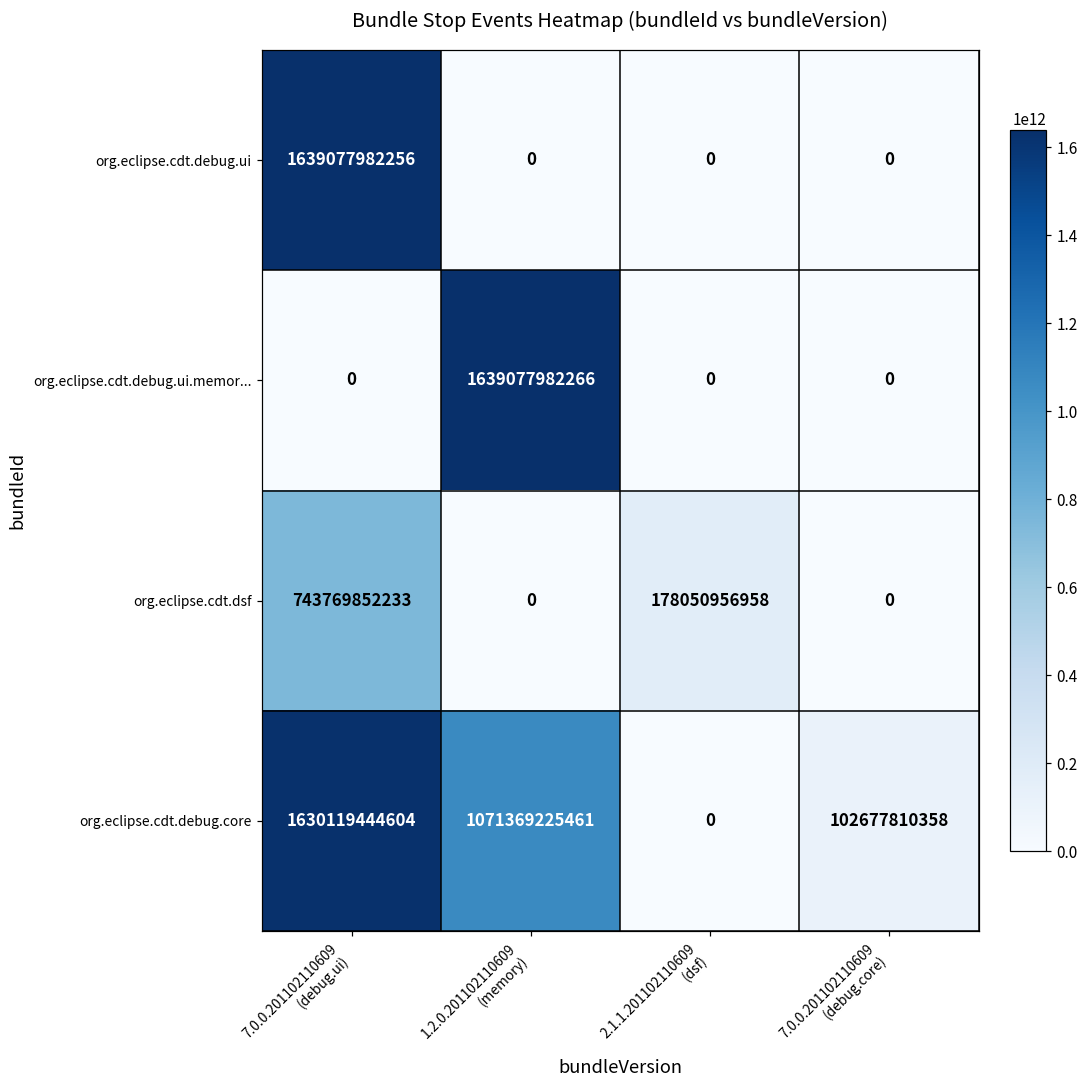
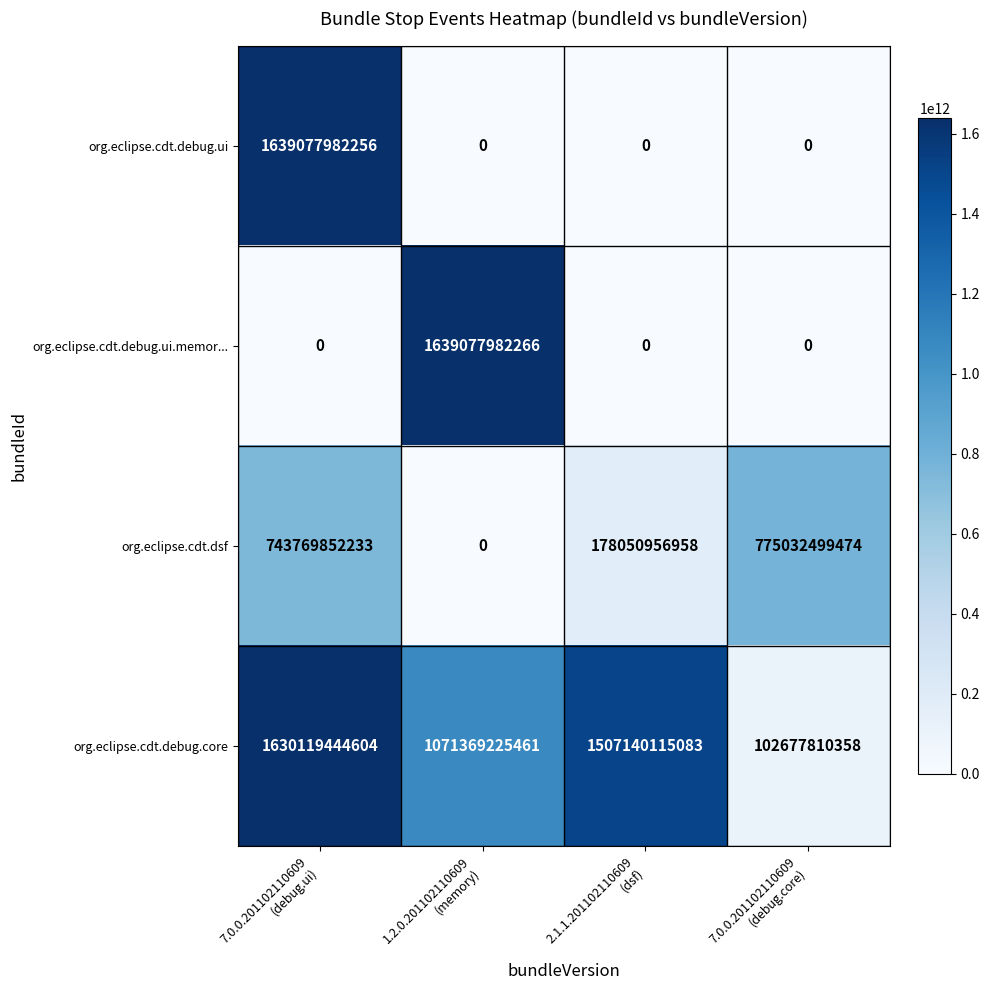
  {
    "org.eclipse.cdt.debug.ui": {
      "7.0.0.201102110609 (debug.ui)": 1639077982256,
      "1.2.0.201102110609 (memory)": 0,
      "2.1.1.201102110609 (dsf)": 0,
      "7.0.0.201102110609 (debug.core)": 0
    },
    "org.eclipse.cdt.debug.ui.memor...": {
      "7.0.0.201102110609 (debug.ui)": 0,
      "1.2.0.201102110609 (memory)": 1639077982266,
      "2.1.1.201102110609 (dsf)": 0,
      "7.0.0.201102110609 (debug.core)": 0
    },
    "org.eclipse.cdt.dsf": {
      "7.0.0.201102110609 (debug.ui)": 743769852233,
      "1.2.0.201102110609 (memory)": 0,
      "2.1.1.201102110609 (dsf)": 178050956958,
-     "7.0.0.201102110609 (debug.core)": 0
+     "7.0.0.201102110609 (debug.core)": 775032499474
    },
    "org.eclipse.cdt.debug.core": {
      "7.0.0.201102110609 (debug.ui)": 1630119444604,
      "1.2.0.201102110609 (memory)": 1071369225461,
-     "2.1.1.201102110609 (dsf)": 0,
+     "2.1.1.201102110609 (dsf)": 1507140115083,
      "7.0.0.201102110609 (debug.core)": 102677810358
    }
  }
